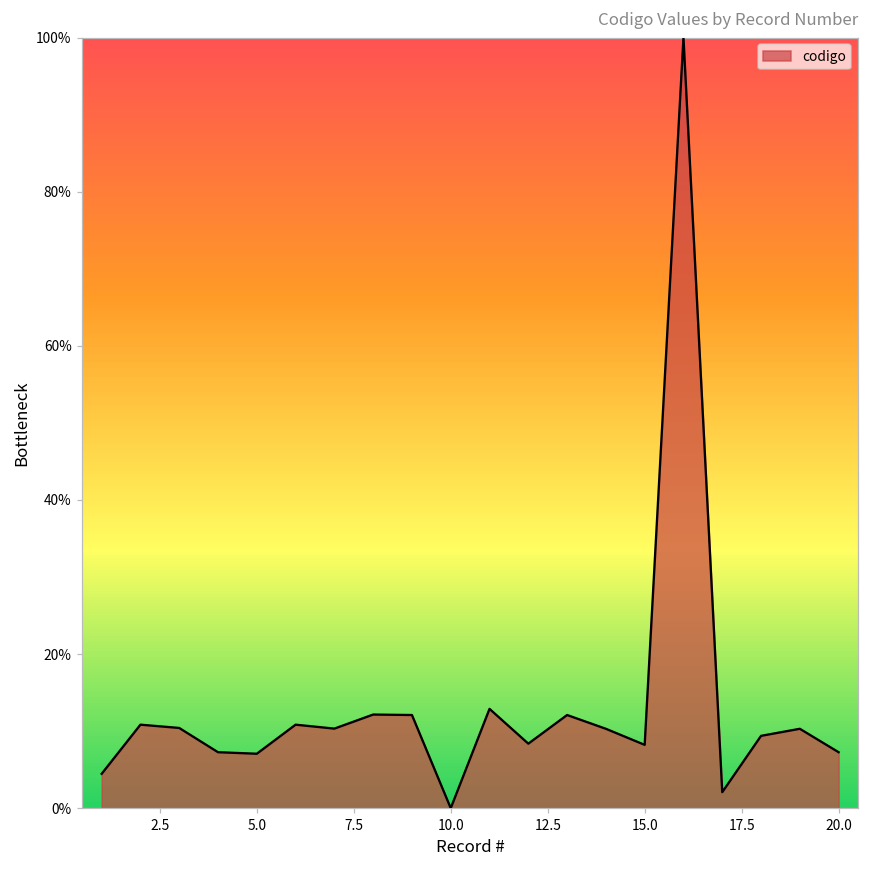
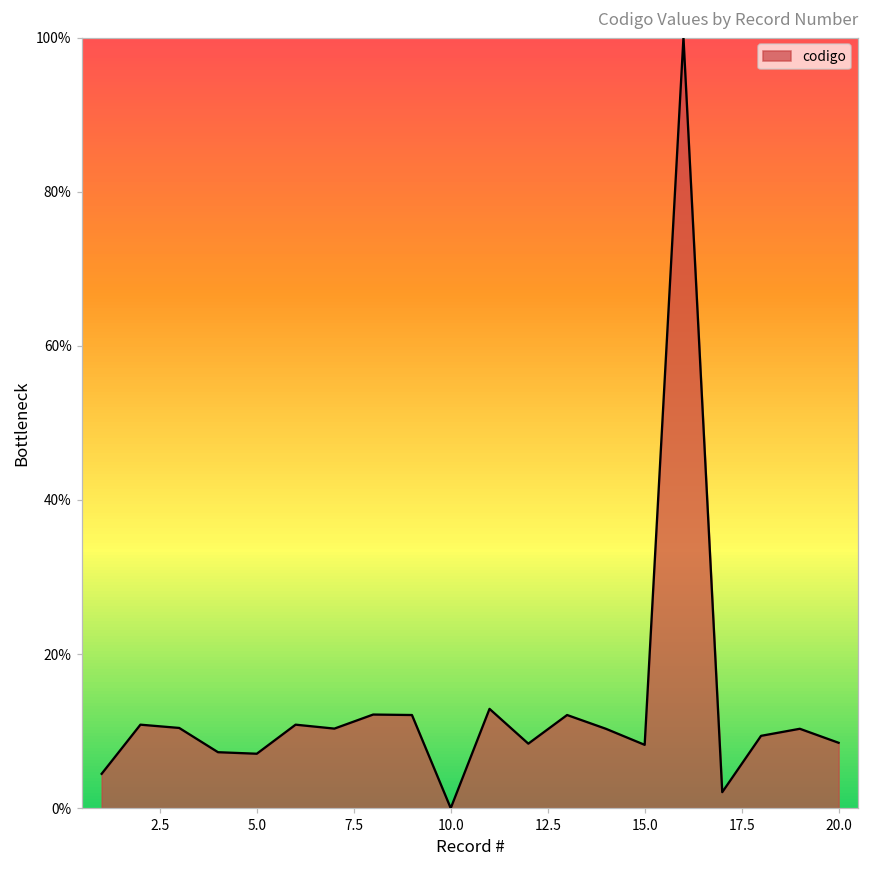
  {
    "5.0": "7%",
    "10.0": "0%",
    "15.0": "8%",
-   "20.0": "7%"
+   "20.0": "8%"
  }
